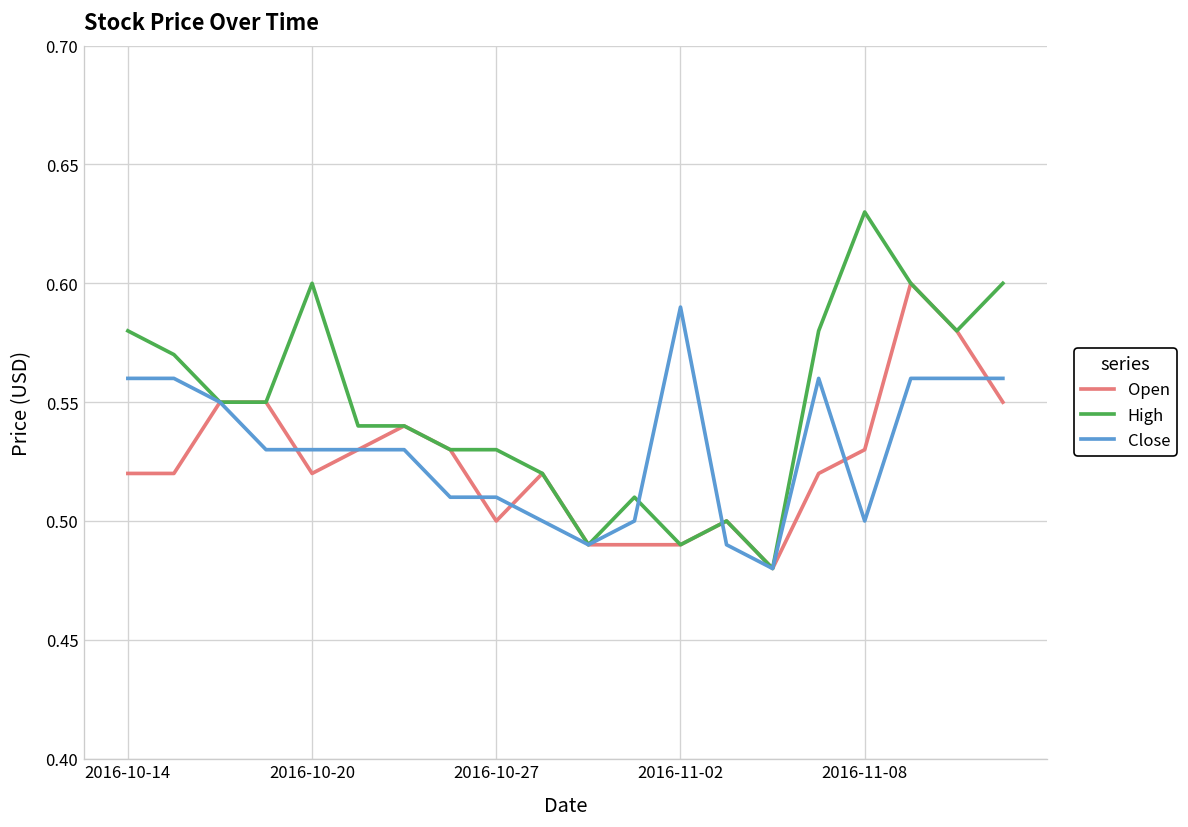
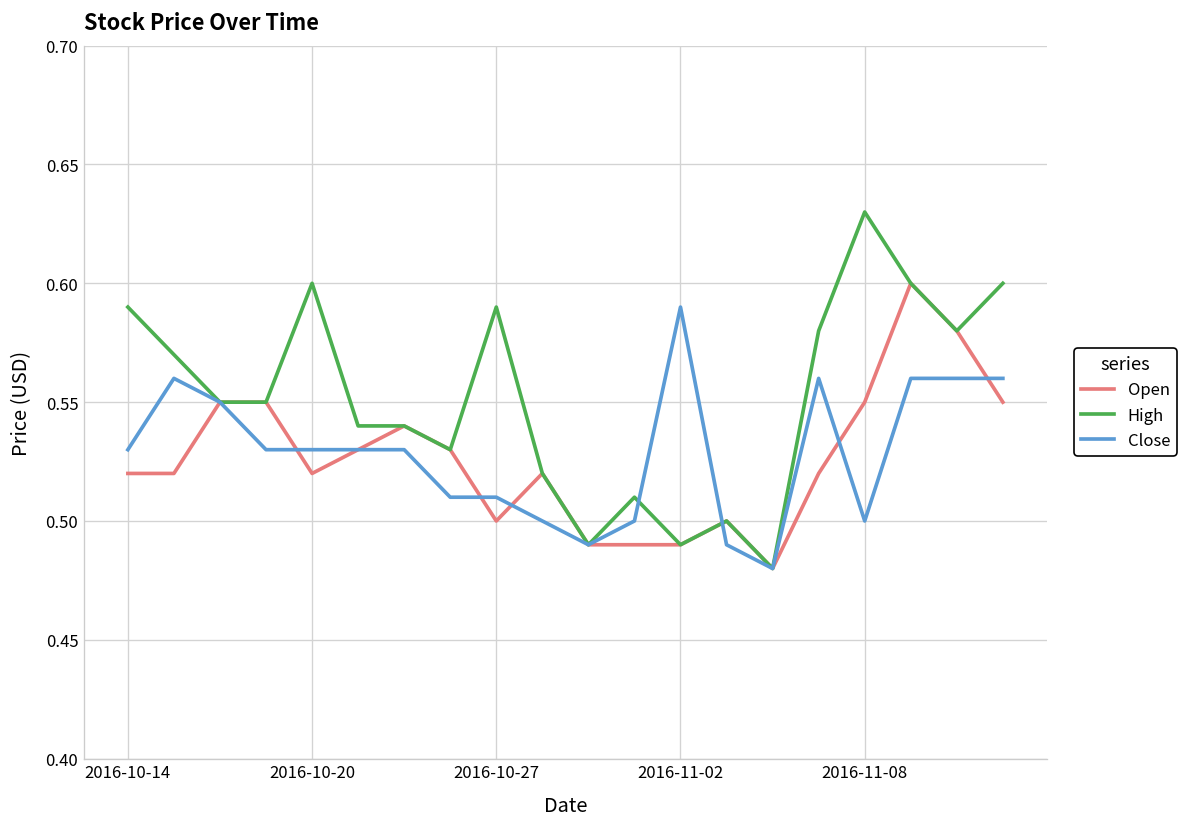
  {
    "Open": {
      "2016-10-14": 0.52,
      "2016-10-20": 0.52,
      "2016-10-27": 0.50,
-     "2016-11-08": 0.53
+     "2016-11-08": 0.55
    },
    "High": {
-     "2016-10-14": 0.58,
+     "2016-10-14": 0.59,
      "2016-10-20": 0.60,
-     "2016-10-27": 0.53,
+     "2016-10-27": 0.59,
      "2016-11-08": 0.63
    },
    "Close": {
-     "2016-10-14": 0.56,
+     "2016-10-14": 0.53,
      "2016-10-20": 0.53,
      "2016-10-27": 0.51,
      "2016-11-02": 0.59,
      "2016-11-08": 0.50
    }
  }
